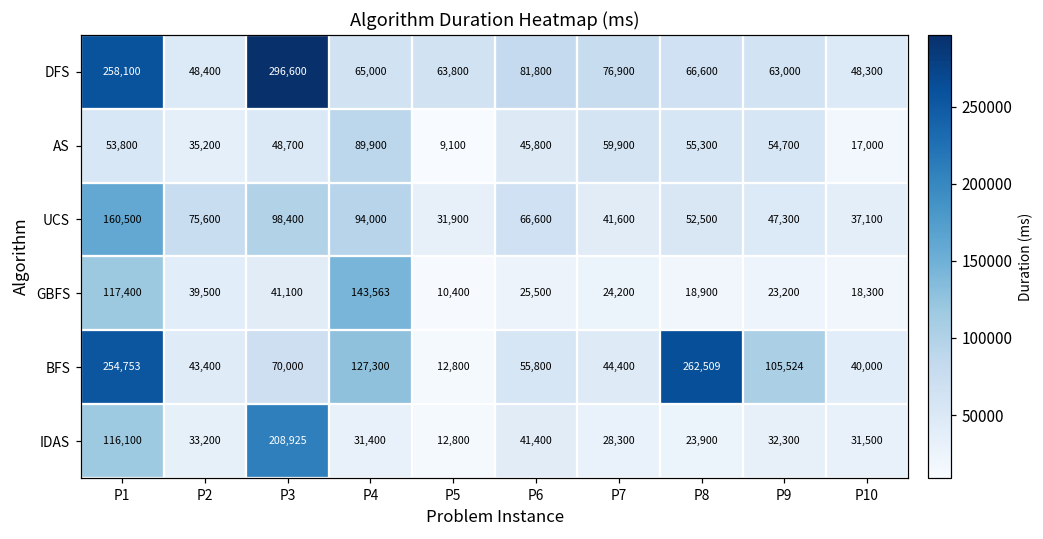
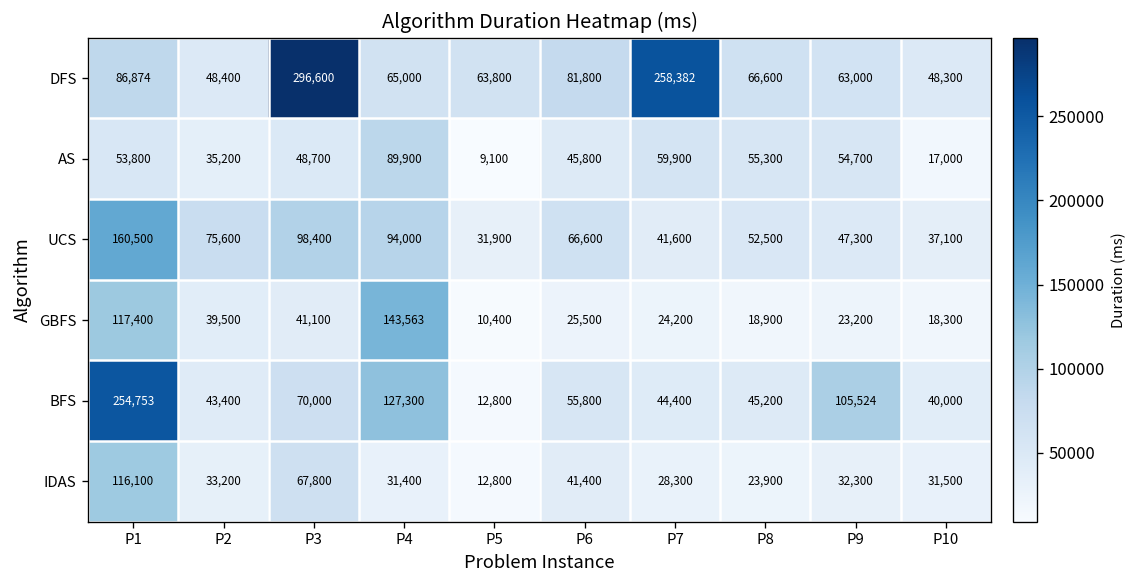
  {
    "DFS": {
-     "P1": "258,100",
+     "P1": "86,874",
      "P2": "48,400",
      "P3": "296,600",
      "P4": "65,000",
      "P5": "63,800",
      "P6": "81,800",
-     "P7": "76,900",
+     "P7": "258,382",
      "P8": "66,600",
      "P9": "63,000",
      "P10": "48,300"
    },
    "AS": {
      "P1": "53,800",
      "P2": "35,200",
      "P3": "48,700",
      "P4": "89,900",
      "P5": "9,100",
      "P6": "45,800",
      "P7": "59,900",
      "P8": "55,300",
      "P9": "54,700",
      "P10": "17,000"
    },
    "UCS": {
      "P1": "160,500",
      "P2": "75,600",
      "P3": "98,400",
      "P4": "94,000",
      "P5": "31,900",
      "P6": "66,600",
      "P7": "41,600",
      "P8": "52,500",
      "P9": "47,300",
      "P10": "37,100"
    },
    "GBFS": {
      "P1": "117,400",
      "P2": "39,500",
      "P3": "41,100",
      "P4": "143,563",
      "P5": "10,400",
      "P6": "25,500",
      "P7": "24,200",
      "P8": "18,900",
      "P9": "23,200",
      "P10": "18,300"
    },
    "BFS": {
      "P1": "254,753",
      "P2": "43,400",
      "P3": "70,000",
      "P4": "127,300",
      "P5": "12,800",
      "P6": "55,800",
      "P7": "44,400",
-     "P8": "262,509",
+     "P8": "45,200",
      "P9": "105,524",
      "P10": "40,000"
    },
    "IDAS": {
      "P1": "116,100",
      "P2": "33,200",
-     "P3": "208,925",
+     "P3": "67,800",
      "P4": "31,400",
      "P5": "12,800",
      "P6": "41,400",
      "P7": "28,300",
      "P8": "23,900",
      "P9": "32,300",
      "P10": "31,500"
    }
  }
